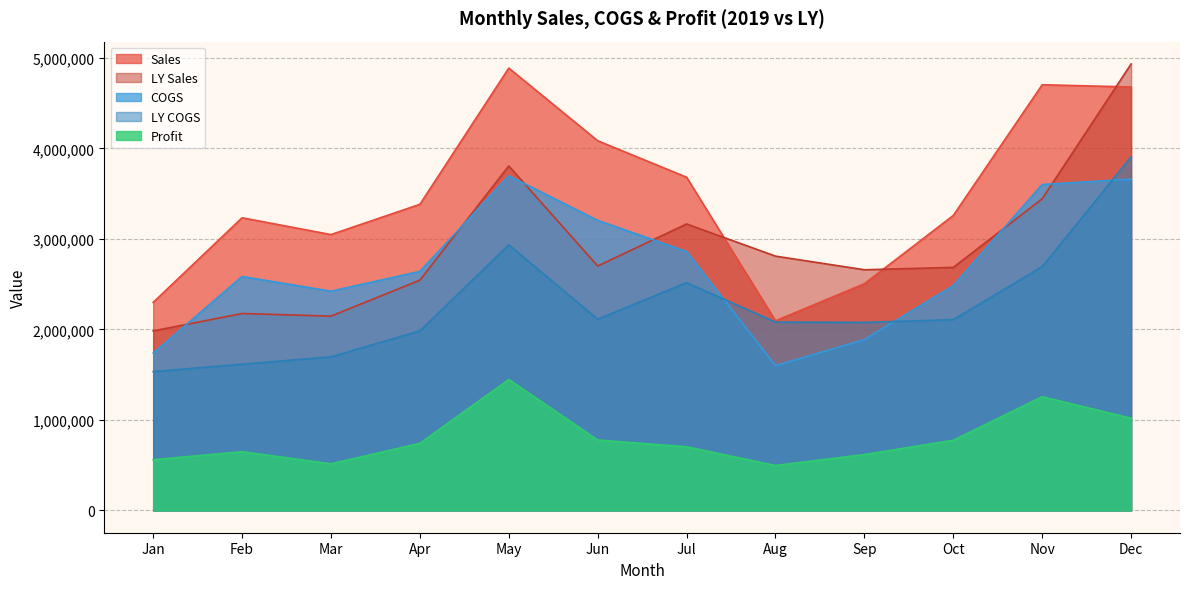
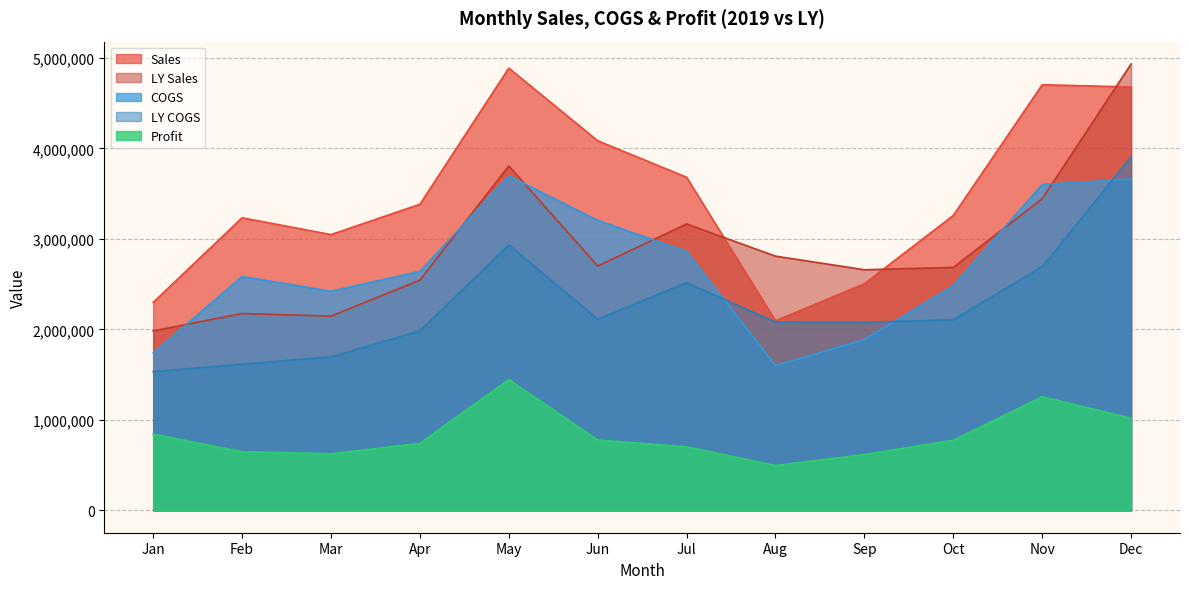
  {
    "Profit": {
-     "Jan": "600,000",
+     "Jan": "800,000",
      "Feb": "600,000",
-     "Mar": "500,000",
+     "Mar": "600,000",
      "Apr": "700,000",
      "May": "1,400,000",
      "Jun": "800,000",
      "Jul": "700,000",
      "Aug": "500,000",
      "Sep": "600,000",
      "Oct": "800,000",
      "Nov": "1,300,000",
      "Dec": "1,000,000"
    }
  }
